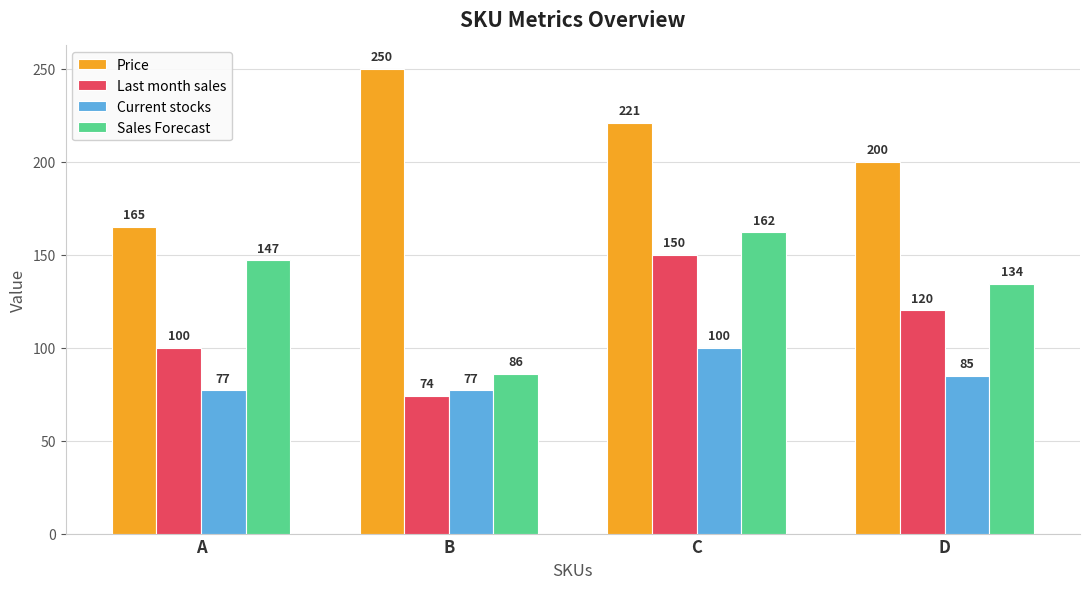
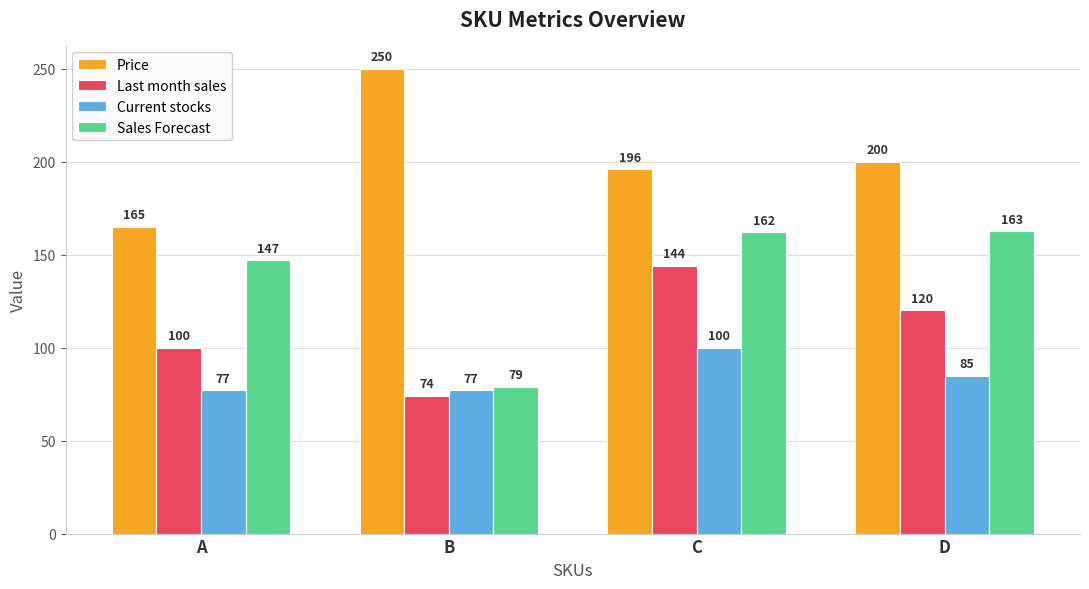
  {
    "Price": {
      "A": 165,
      "B": 250,
-     "C": 221,
+     "C": 196,
      "D": 200
    },
    "Last month sales": {
      "A": 100,
      "B": 74,
-     "C": 150,
+     "C": 144,
      "D": 120
    },
    "Current stocks": {
      "A": 77,
      "B": 77,
      "C": 100,
      "D": 85
    },
    "Sales Forecast": {
      "A": 147,
-     "B": 86,
+     "B": 79,
      "C": 162,
-     "D": 134
+     "D": 163
    }
  }
